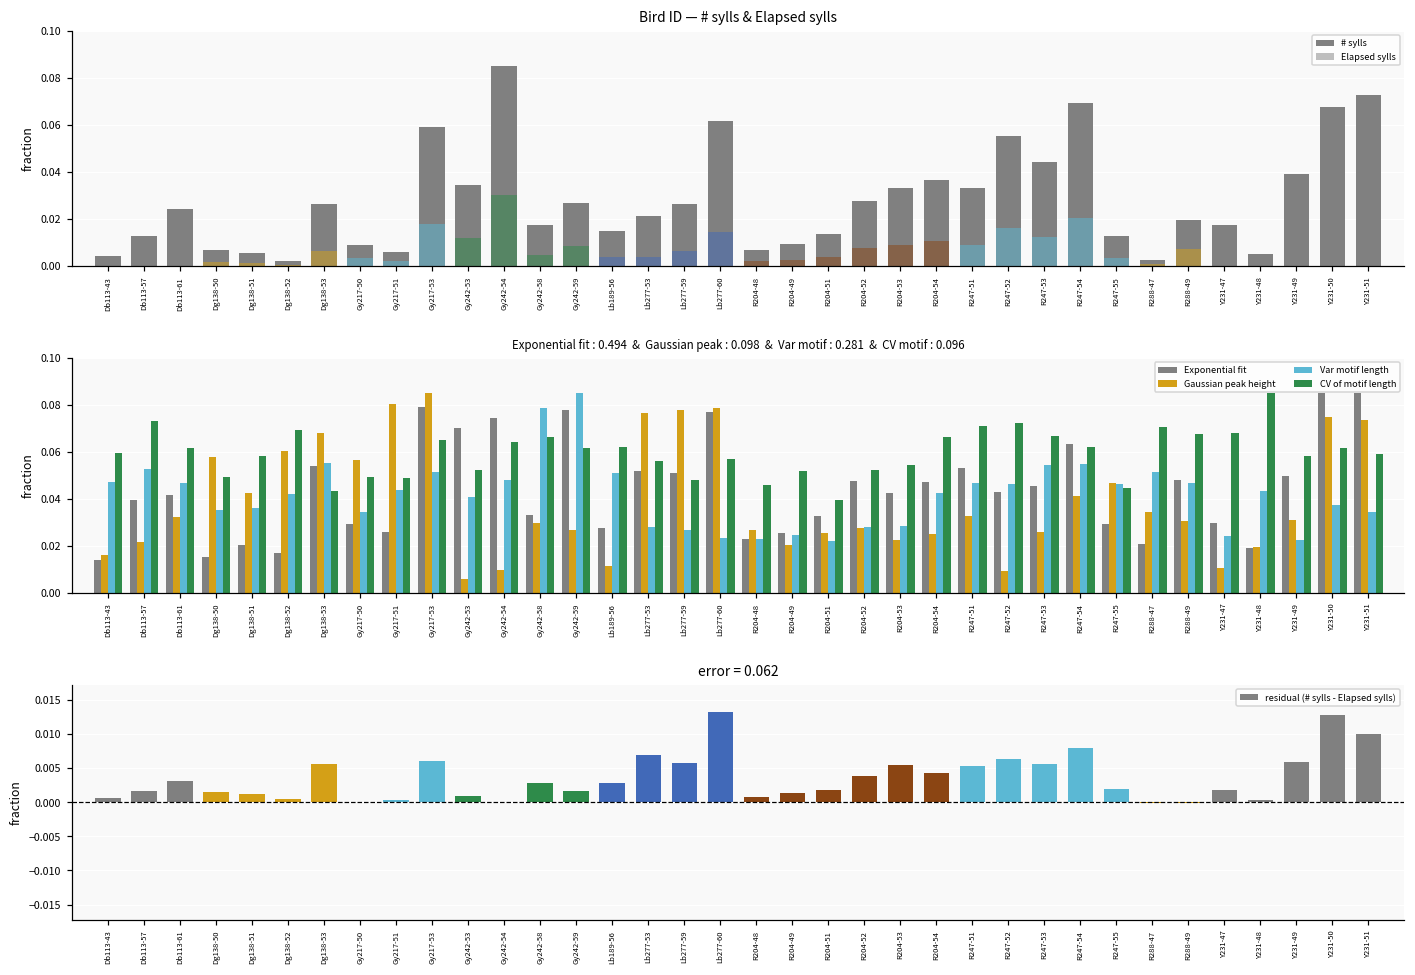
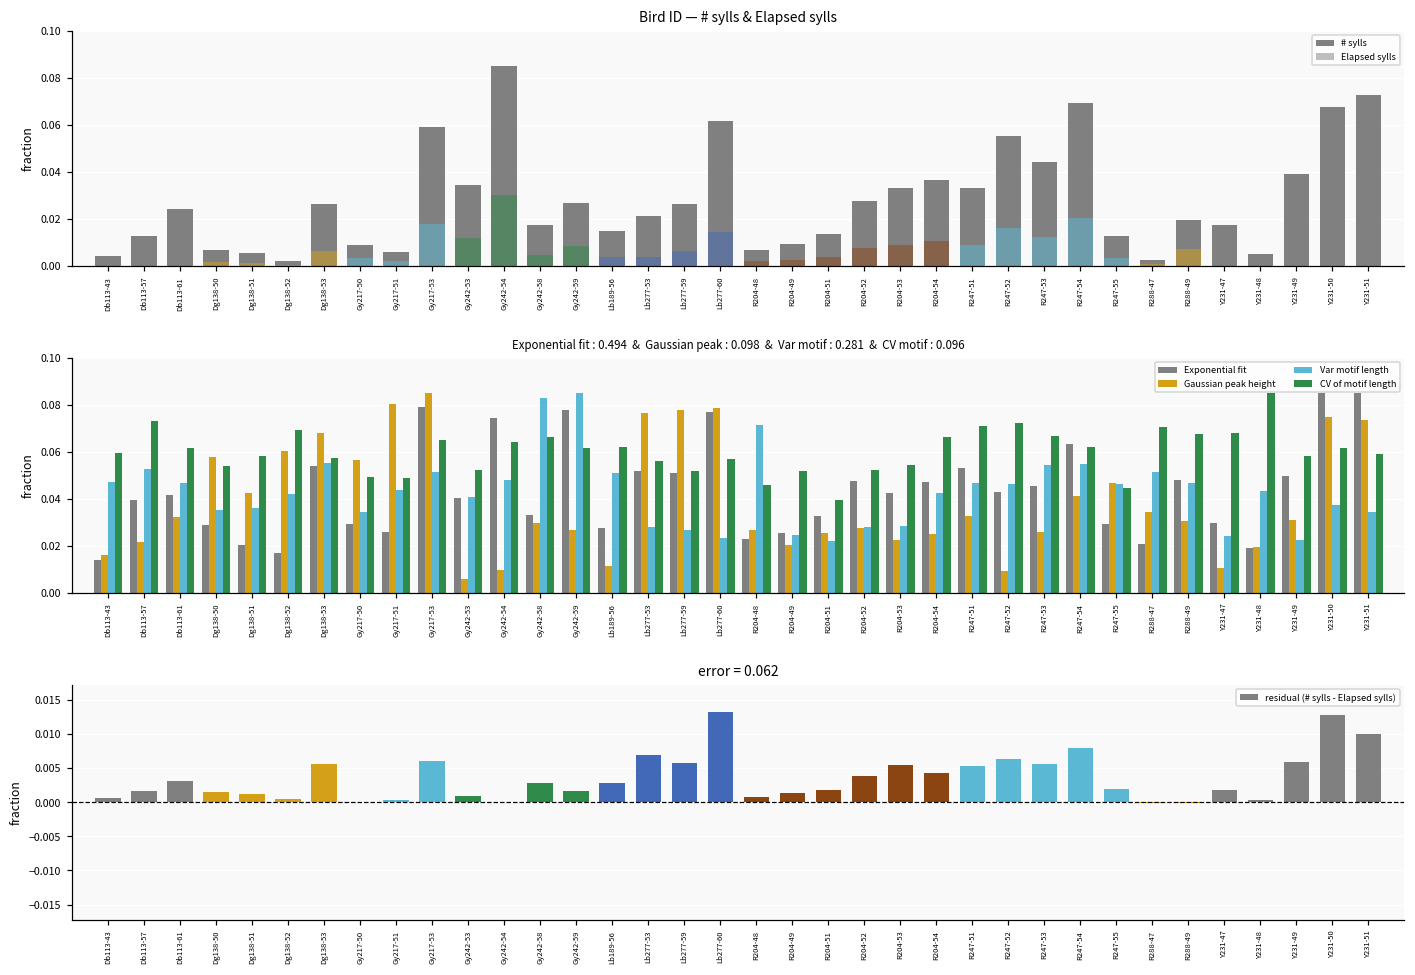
  {
    "Exponential fit : 0.494 & Gaussian peak : 0.098 & Var motif : 0.281 & CV motif : 0.096": {
      "Exponential fit": {
        "Db113-43": 0.014,
        "Db113-57": 0.039,
        "Db113-61": 0.041,
-       "Dg138-50": 0.015,
+       "Dg138-50": 0.029,
        "Dg138-51": 0.020,
        "Dg138-52": 0.017,
        "Dg138-53": 0.054,
        "Gy217-50": 0.029,
        "Gy217-51": 0.026,
        "Gy217-53": 0.079,
-       "Gy242-53": 0.070,
+       "Gy242-53": 0.040,
        "Gy242-54": 0.074,
        "Gy242-58": 0.033,
        "Gy242-59": 0.078,
        "Lb189-56": 0.027,
        "Lb277-53": 0.052,
        "Lb277-59": 0.051,
        "Lb277-60": 0.077,
        "R204-48": 0.023,
        "R204-49": 0.025,
        "R204-51": 0.032,
        "R204-52": 0.048,
        "R204-53": 0.042,
        "R204-54": 0.047,
        "R247-51": 0.053,
        "R247-52": 0.043,
        "R247-53": 0.046,
        "R247-54": 0.063,
        "R247-55": 0.029,
        "R288-47": 0.021,
        "R288-49": 0.048,
        "Y231-47": 0.030,
        "Y231-48": 0.019,
        "Y231-49": 0.050
      },
      "Gaussian peak height": {
        "Db113-43": 0.016,
        "Db113-57": 0.022,
        "Db113-61": 0.032,
        "Dg138-50": 0.058,
        "Dg138-51": 0.042,
        "Dg138-52": 0.060,
        "Dg138-53": 0.068,
        "Gy217-50": 0.056,
        "Gy217-51": 0.080,
        "Gy217-53": 0.085,
        "Gy242-53": 0.006,
        "Gy242-54": 0.010,
        "Gy242-58": 0.030,
        "Gy242-59": 0.027,
        "Lb189-56": 0.011,
        "Lb277-53": 0.076,
        "Lb277-59": 0.078,
        "Lb277-60": 0.079,
        "R204-48": 0.027,
        "R204-49": 0.020,
        "R204-51": 0.025,
        "R204-52": 0.027,
        "R204-53": 0.022,
        "R204-54": 0.025,
        "R247-51": 0.033,
        "R247-52": 0.009,
        "R247-53": 0.026,
        "R247-54": 0.041,
        "R247-55": 0.047,
        "R288-47": 0.034,
        "R288-49": 0.030,
        "Y231-47": 0.010,
        "Y231-48": 0.020,
        "Y231-49": 0.031,
        "Y231-50": 0.075,
        "Y231-51": 0.074
      },
      "Var motif length": {
        "Db113-43": 0.047,
        "Db113-57": 0.053,
        "Db113-61": 0.047,
        "Dg138-50": 0.035,
        "Dg138-51": 0.036,
        "Dg138-52": 0.042,
        "Dg138-53": 0.055,
        "Gy217-50": 0.034,
        "Gy217-51": 0.044,
        "Gy217-53": 0.051,
        "Gy242-53": 0.041,
        "Gy242-54": 0.048,
-       "Gy242-58": 0.079,
+       "Gy242-58": 0.083,
        "Gy242-59": 0.085,
        "Lb189-56": 0.051,
        "Lb277-53": 0.028,
        "Lb277-59": 0.027,
        "Lb277-60": 0.023,
-       "R204-48": 0.023,
+       "R204-48": 0.071,
        "R204-49": 0.025,
        "R204-51": 0.022,
        "R204-52": 0.028,
        "R204-53": 0.028,
        "R204-54": 0.042,
        "R247-51": 0.047,
        "R247-52": 0.046,
        "R247-53": 0.054,
        "R247-54": 0.055,
        "R247-55": 0.046,
        "R288-47": 0.051,
        "R288-49": 0.047,
        "Y231-47": 0.024,
        "Y231-48": 0.043,
        "Y231-49": 0.023,
        "Y231-50": 0.037,
        "Y231-51": 0.034
      },
      "CV of motif length": {
        "Db113-43": 0.059,
        "Db113-57": 0.073,
        "Db113-61": 0.061,
-       "Dg138-50": 0.049,
+       "Dg138-50": 0.054,
        "Dg138-51": 0.058,
        "Dg138-52": 0.069,
-       "Dg138-53": 0.043,
+       "Dg138-53": 0.057,
        "Gy217-50": 0.049,
        "Gy217-51": 0.049,
        "Gy217-53": 0.065,
        "Gy242-53": 0.052,
        "Gy242-54": 0.064,
        "Gy242-58": 0.066,
        "Gy242-59": 0.062,
        "Lb189-56": 0.062,
        "Lb277-53": 0.056,
-       "Lb277-59": 0.048,
+       "Lb277-59": 0.052,
        "Lb277-60": 0.057,
        "R204-48": 0.046,
        "R204-49": 0.052,
        "R204-51": 0.040,
        "R204-52": 0.052,
        "R204-53": 0.054,
        "R204-54": 0.066,
        "R247-51": 0.071,
        "R247-52": 0.072,
        "R247-53": 0.067,
        "R247-54": 0.062,
        "R247-55": 0.045,
        "R288-47": 0.071,
        "R288-49": 0.067,
        "Y231-47": 0.068,
        "Y231-49": 0.058,
        "Y231-50": 0.062,
        "Y231-51": 0.059
      }
    },
    "error = 0.062": {
      "Db113-43": 0.001,
      "Db113-57": 0.002,
      "Db113-61": 0.003,
      "Dg138-50": 0.001,
      "Dg138-51": 0.001,
      "Dg138-52": 0.000,
      "Dg138-53": 0.006,
      "Gy217-53": 0.006,
      "Gy242-53": 0.001,
      "Gy242-54": 0.000,
      "Gy242-58": 0.003,
      "Gy242-59": 0.002,
      "Lb189-56": 0.003,
      "Lb277-53": 0.007,
      "Lb277-59": 0.006,
      "Lb277-60": 0.013,
      "R204-48": 0.001,
      "R204-49": 0.001,
      "R204-51": 0.002,
      "R204-52": 0.004,
      "R204-53": 0.005,
      "R204-54": 0.004,
      "R247-51": 0.005,
      "R247-52": 0.006,
      "R247-53": 0.006,
      "R247-54": 0.008,
      "R247-55": 0.002,
      "Y231-47": 0.002,
      "Y231-49": 0.006,
      "Y231-50": 0.013,
      "Y231-51": 0.010
    }
  }
